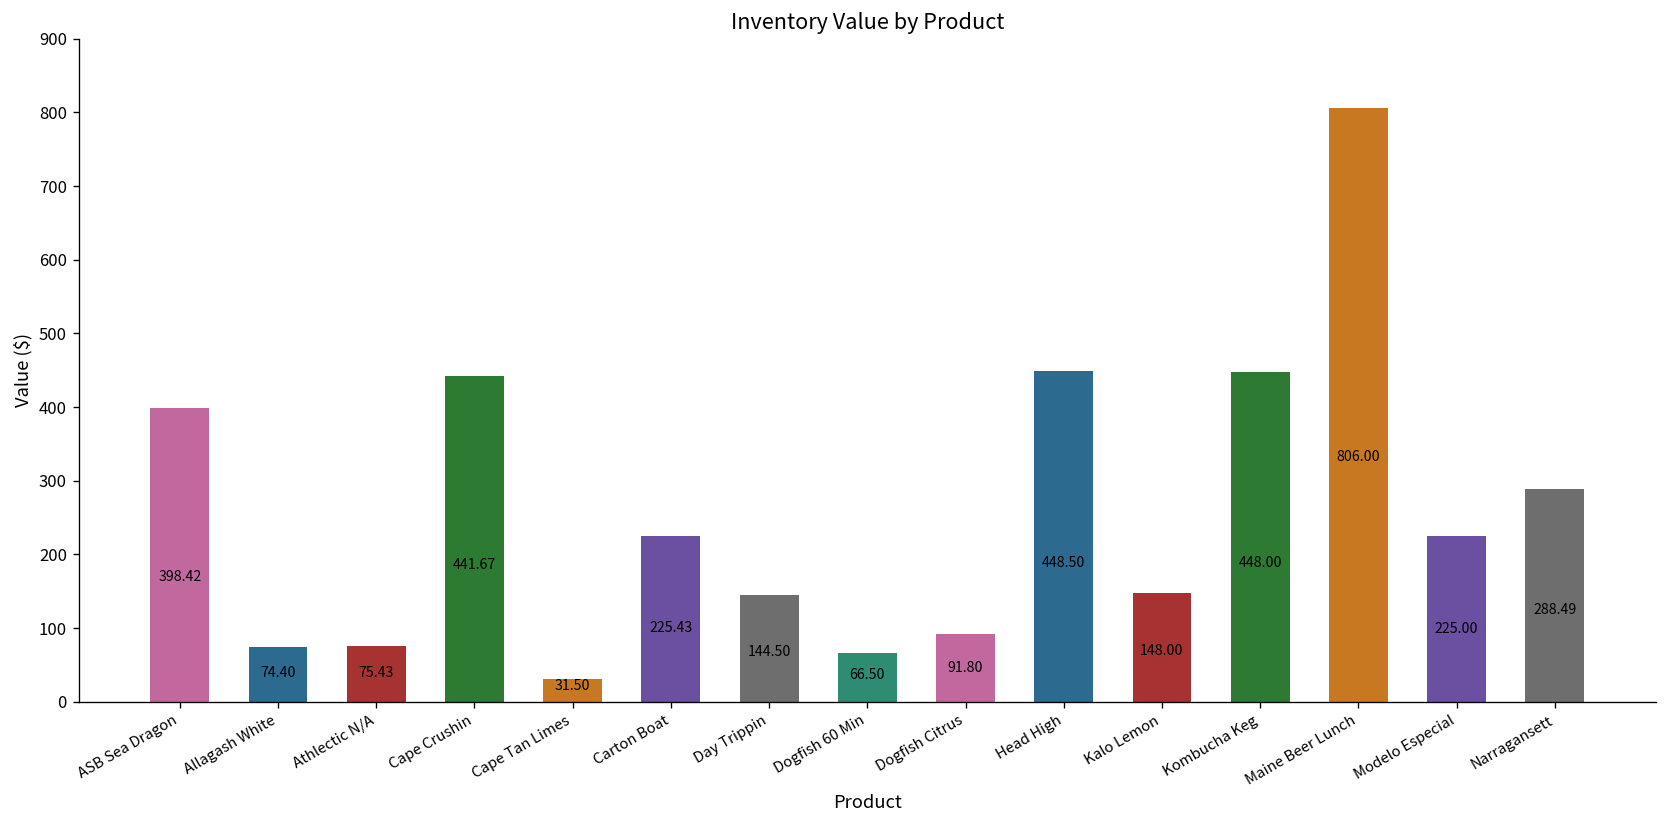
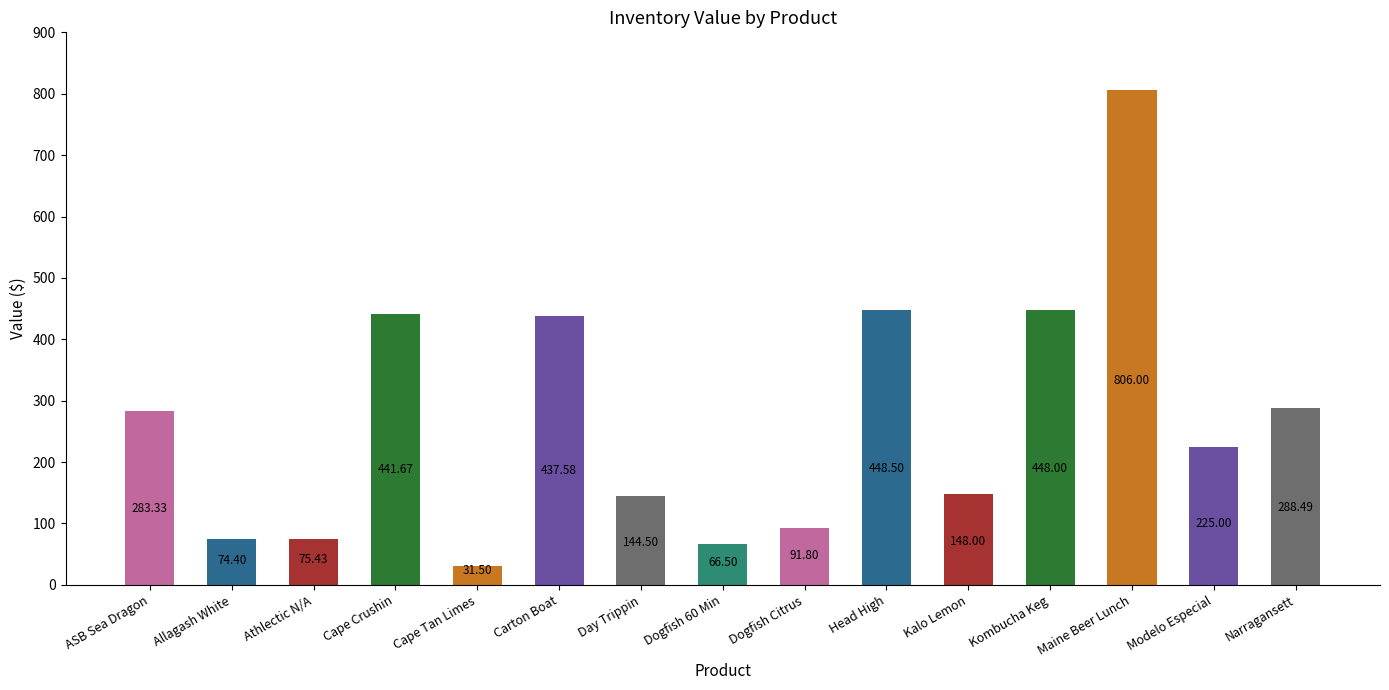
  {
-   "ASB Sea Dragon": 398.42,
+   "ASB Sea Dragon": 283.33,
    "Allagash White": 74.40,
    "Athlectic N/A": 75.43,
    "Cape Crushin": 441.67,
    "Cape Tan Limes": 31.50,
-   "Carton Boat": 225.43,
+   "Carton Boat": 437.58,
    "Day Trippin": 144.50,
    "Dogfish 60 Min": 66.50,
    "Dogfish Citrus": 91.80,
    "Head High": 448.50,
    "Kalo Lemon": 148.00,
    "Kombucha Keg": 448.00,
    "Maine Beer Lunch": 806.00,
    "Modelo Especial": 225.00,
    "Narragansett": 288.49
  }
